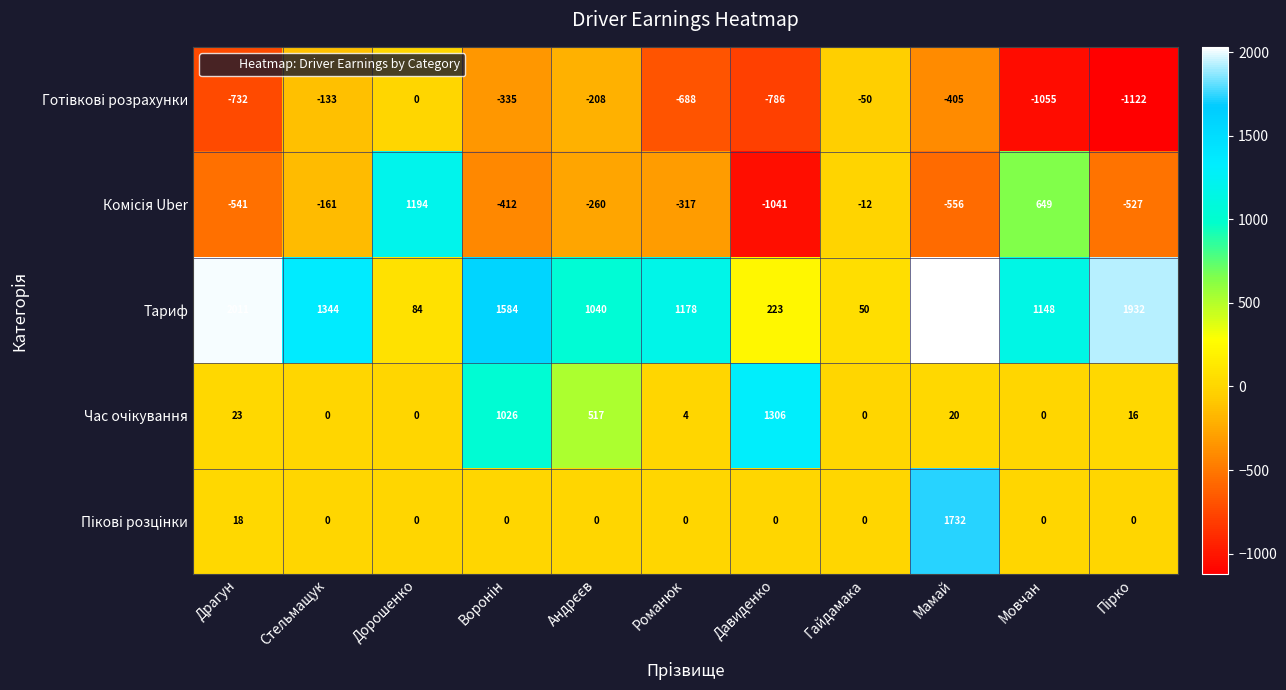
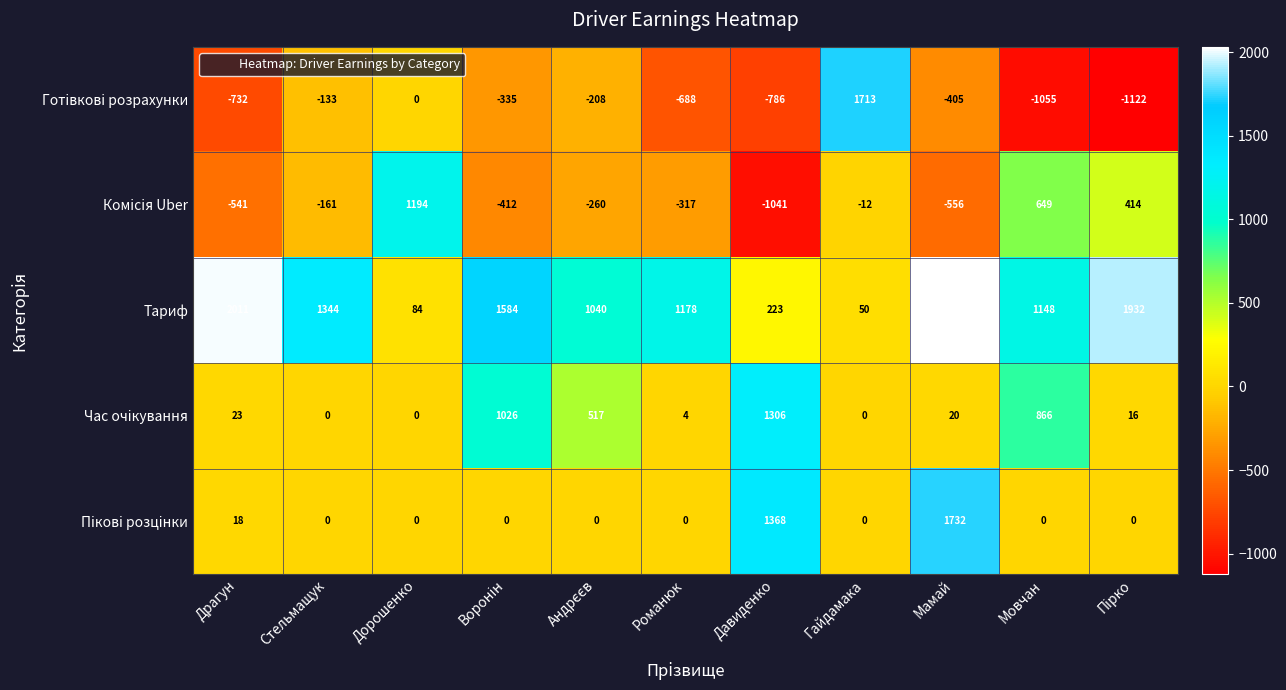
  {
    "Готівкові розрахунки": {
      "Драгун": -732,
      "Стельмащук": -133,
      "Дорошенко": 0,
      "Воронін": -335,
      "Андрєєв": -208,
      "Романюк": -688,
      "Давиденко": -786,
-     "Гайдамака": -50,
+     "Гайдамака": 1713,
      "Мамай": -405,
      "Мовчан": -1055,
      "Пірко": -1122
    },
    "Комісія Uber": {
      "Драгун": -541,
      "Стельмащук": -161,
      "Дорошенко": 1194,
      "Воронін": -412,
      "Андрєєв": -260,
      "Романюк": -317,
      "Давиденко": -1041,
      "Гайдамака": -12,
      "Мамай": -556,
      "Мовчан": 649,
-     "Пірко": -527
+     "Пірко": 414
    },
    "Тариф": {
      "Стельмащук": 1344,
      "Дорошенко": 84,
      "Воронін": 1584,
      "Андрєєв": 1040,
      "Романюк": 1178,
      "Давиденко": 223,
      "Гайдамака": 50,
      "Мовчан": 1148,
      "Пірко": 1932
    },
    "Час очікування": {
      "Драгун": 23,
      "Стельмащук": 0,
      "Дорошенко": 0,
      "Воронін": 1026,
      "Андрєєв": 517,
      "Романюк": 4,
      "Давиденко": 1306,
      "Гайдамака": 0,
      "Мамай": 20,
-     "Мовчан": 0,
+     "Мовчан": 866,
      "Пірко": 16
    },
    "Пікові розцінки": {
      "Драгун": 18,
      "Стельмащук": 0,
      "Дорошенко": 0,
      "Воронін": 0,
      "Андрєєв": 0,
      "Романюк": 0,
-     "Давиденко": 0,
+     "Давиденко": 1368,
      "Гайдамака": 0,
      "Мамай": 1732,
      "Мовчан": 0,
      "Пірко": 0
    }
  }
